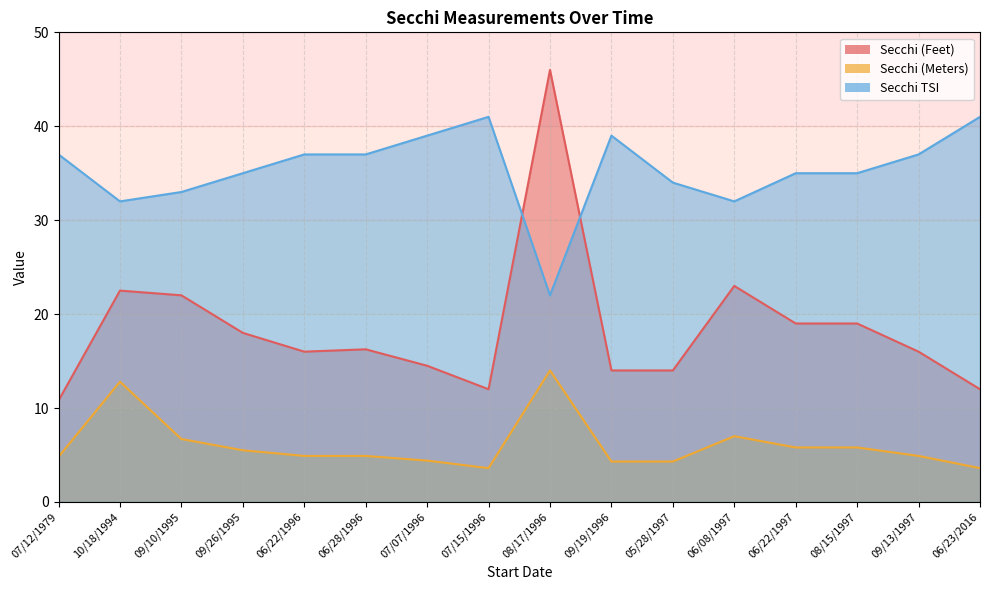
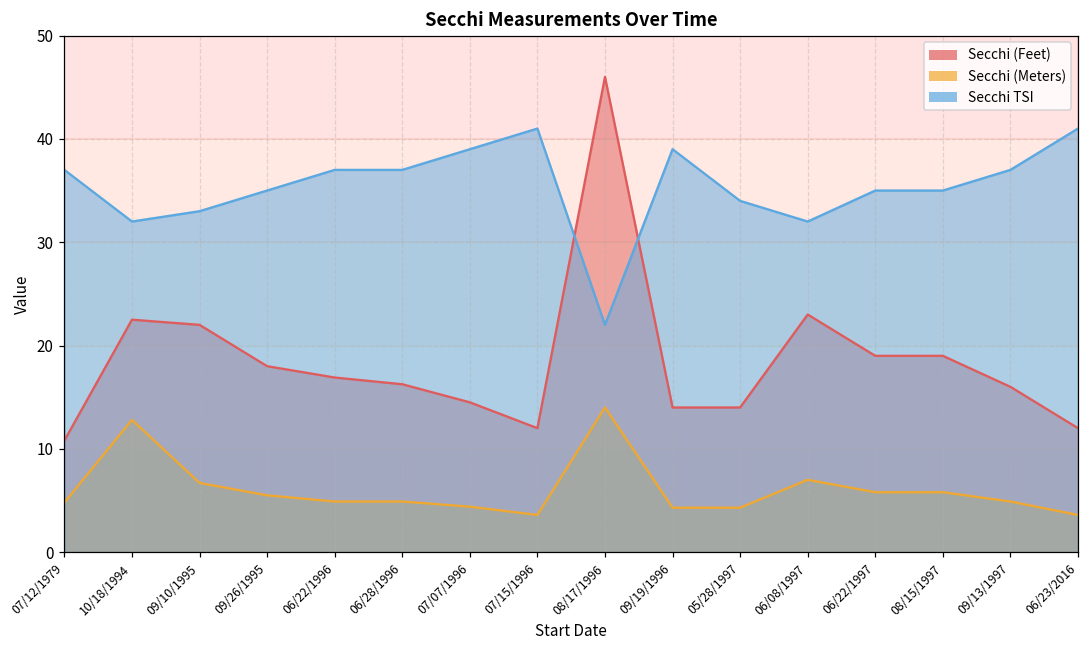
  {
    "Secchi (Feet)": {
      "07/12/1979": 11,
      "10/18/1994": 23,
      "09/10/1995": 22,
      "09/26/1995": 18,
-     "06/22/1996": 16,
+     "06/22/1996": 17,
      "06/28/1996": 16,
      "07/07/1996": 15,
      "07/15/1996": 12,
      "08/17/1996": 46,
      "09/19/1996": 14,
      "05/28/1997": 14,
      "06/08/1997": 23,
      "06/22/1997": 19,
      "08/15/1997": 19,
      "09/13/1997": 16,
      "06/23/2016": 12
    },
    "Secchi (Meters)": {
      "07/12/1979": 5,
      "10/18/1994": 13,
      "09/10/1995": 7,
      "09/26/1995": 6,
      "06/22/1996": 5,
      "06/28/1996": 5,
      "07/07/1996": 4,
      "07/15/1996": 4,
      "08/17/1996": 14,
      "09/19/1996": 4,
      "05/28/1997": 4,
      "06/08/1997": 7,
      "06/22/1997": 6,
      "08/15/1997": 6,
      "09/13/1997": 5,
      "06/23/2016": 4
    },
    "Secchi TSI": {
      "07/12/1979": 37,
      "10/18/1994": 32,
      "09/10/1995": 33,
      "09/26/1995": 35,
      "06/22/1996": 37,
      "06/28/1996": 37,
      "07/07/1996": 39,
      "07/15/1996": 41,
      "08/17/1996": 22,
      "09/19/1996": 39,
      "05/28/1997": 34,
      "06/08/1997": 32,
      "06/22/1997": 35,
      "08/15/1997": 35,
      "09/13/1997": 37,
      "06/23/2016": 41
    }
  }
